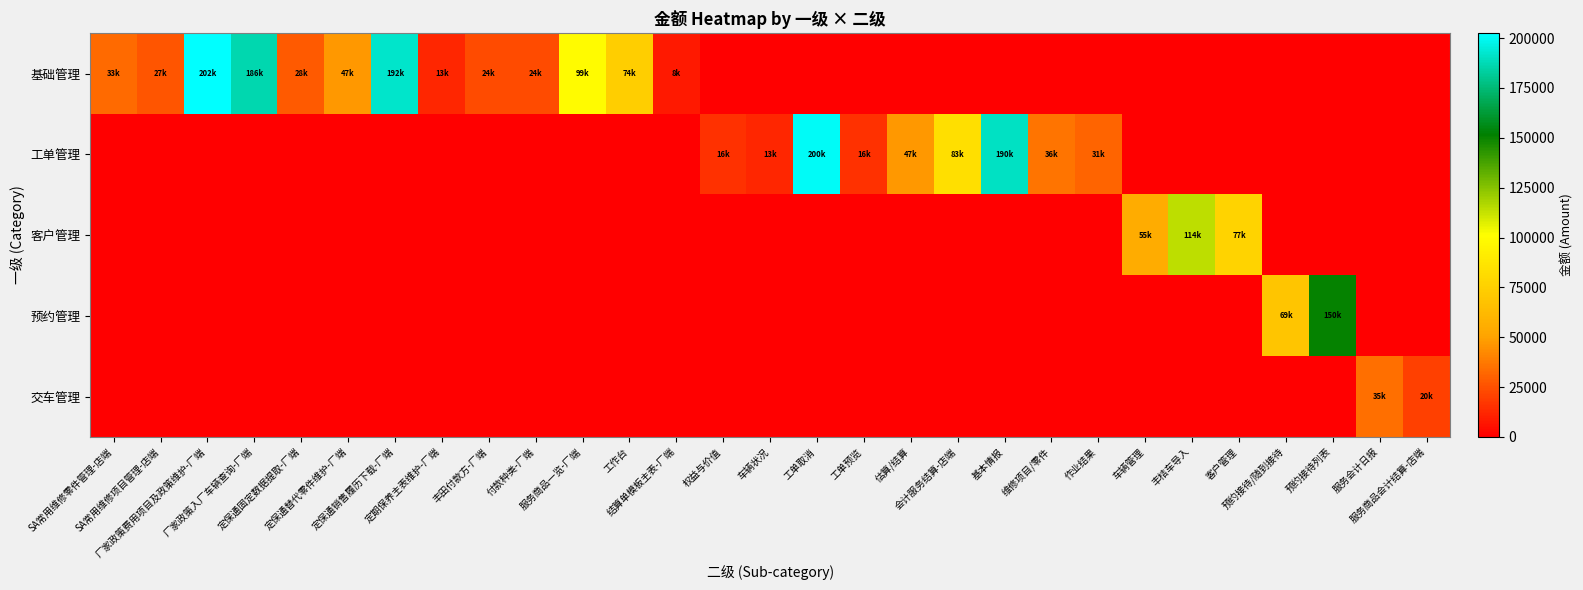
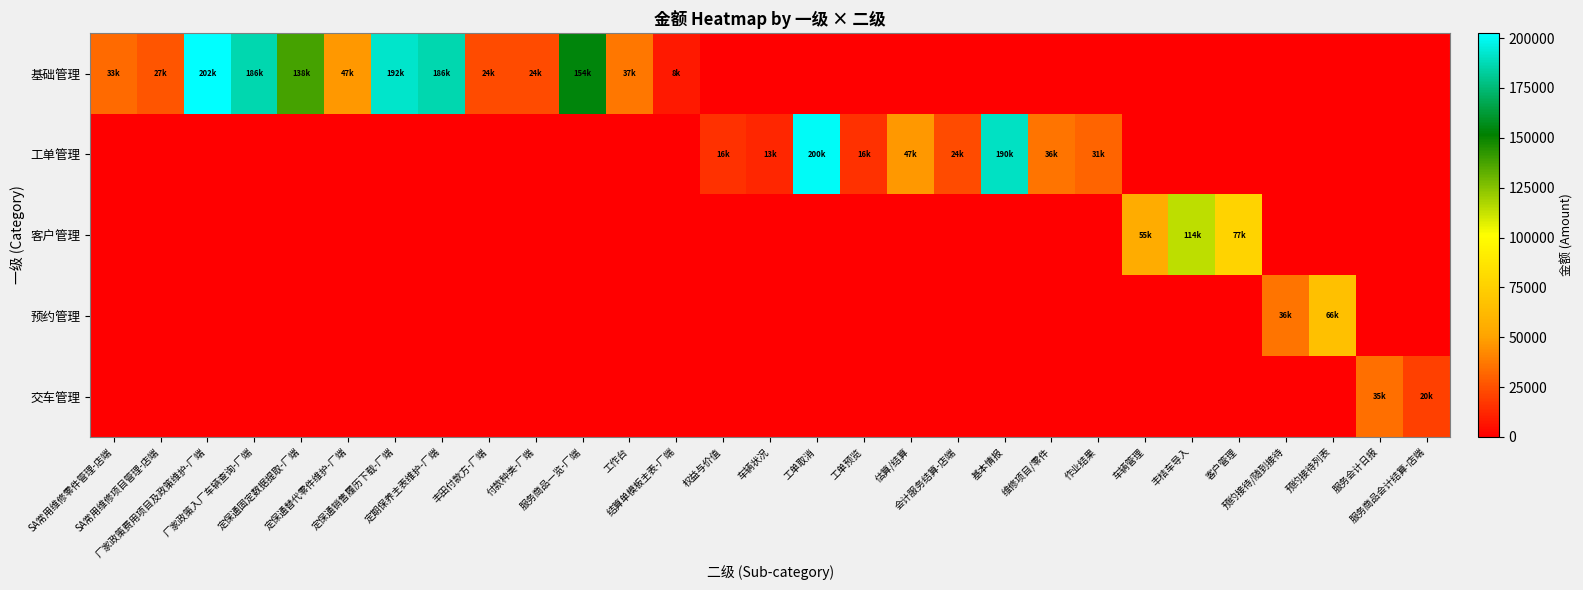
  {
    "基础管理": {
      "SA常用维修零件管理-店端": "33k",
      "SA常用维修项目管理-店端": "27k",
      "厂家政策费用项目及政策维护-厂端": "202k",
      "厂家政策入厂车辆查询-厂端": "186k",
-     "定保通固定数据提取-厂端": "28k",
+     "定保通固定数据提取-厂端": "138k",
      "定保通替代零件维护-厂端": "47k",
      "定保通销售履历下载-厂端": "192k",
-     "定期保养主表维护-厂端": "13k",
+     "定期保养主表维护-厂端": "186k",
      "丰田付款方-厂端": "24k",
      "付款种类-厂端": "24k",
-     "服务商品一览-厂端": "99k",
-     "工作台": "74k",
+     "服务商品一览-厂端": "154k",
+     "工作台": "37k",
      "结算单模板主表-厂端": "8k"
    },
    "工单管理": {
      "权益与价值": "16k",
      "车辆状况": "13k",
      "工单取消": "200k",
      "工单预览": "16k",
      "估算/结算": "47k",
-     "会计服务结算-店端": "83k",
+     "会计服务结算-店端": "24k",
      "基本情报": "190k",
      "维修项目/零件": "36k",
      "作业结果": "31k"
    },
    "客户管理": {
      "车辆管理": "55k",
      "丰桔车导入": "114k",
      "客户管理": "77k"
    },
    "预约管理": {
-     "预约接待/随到接待": "69k",
-     "预约接待列表": "150k"
+     "预约接待/随到接待": "36k",
+     "预约接待列表": "66k"
    },
    "交车管理": {
      "服务会计日报": "35k",
      "服务商品会计结算-店端": "20k"
    }
  }
